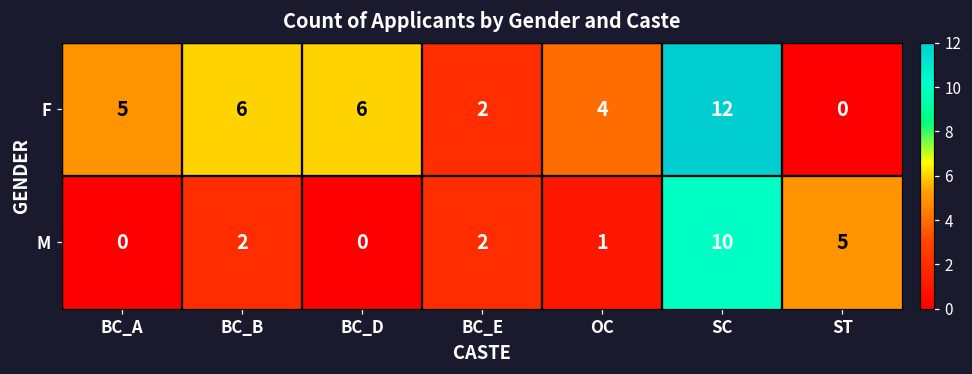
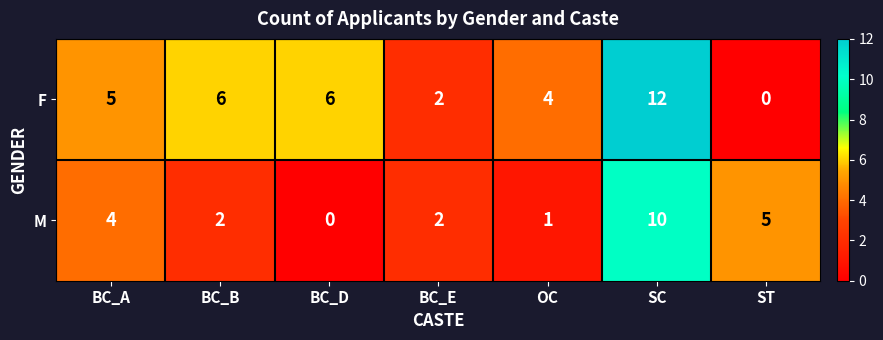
  {
    "F": {
      "BC_A": 5,
      "BC_B": 6,
      "BC_D": 6,
      "BC_E": 2,
      "OC": 4,
      "SC": 12,
      "ST": 0
    },
    "M": {
-     "BC_A": 0,
+     "BC_A": 4,
      "BC_B": 2,
      "BC_D": 0,
      "BC_E": 2,
      "OC": 1,
      "SC": 10,
      "ST": 5
    }
  }
